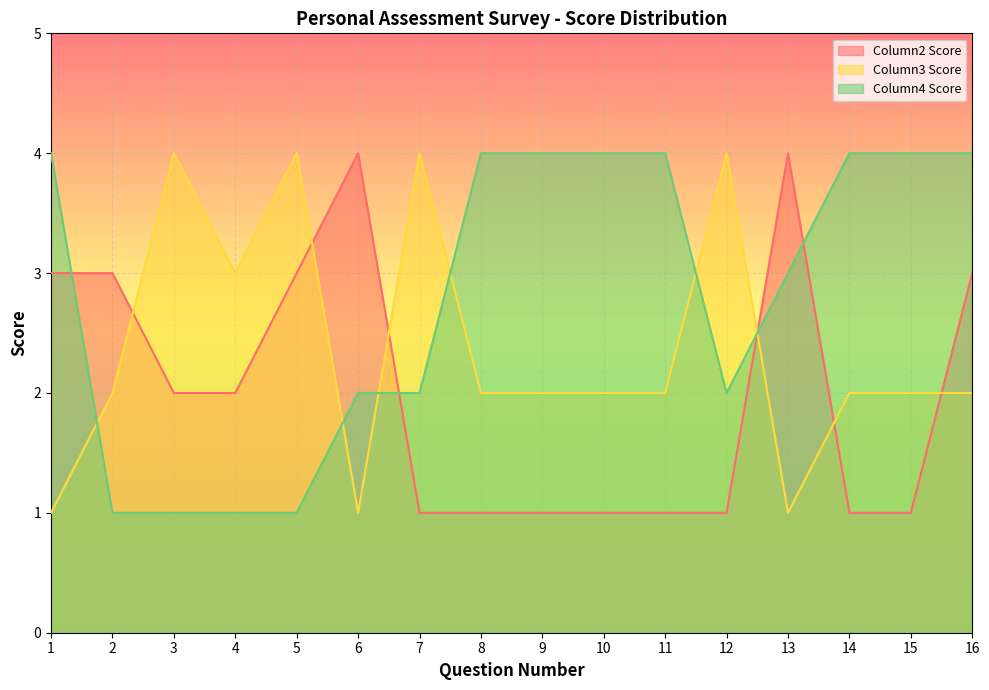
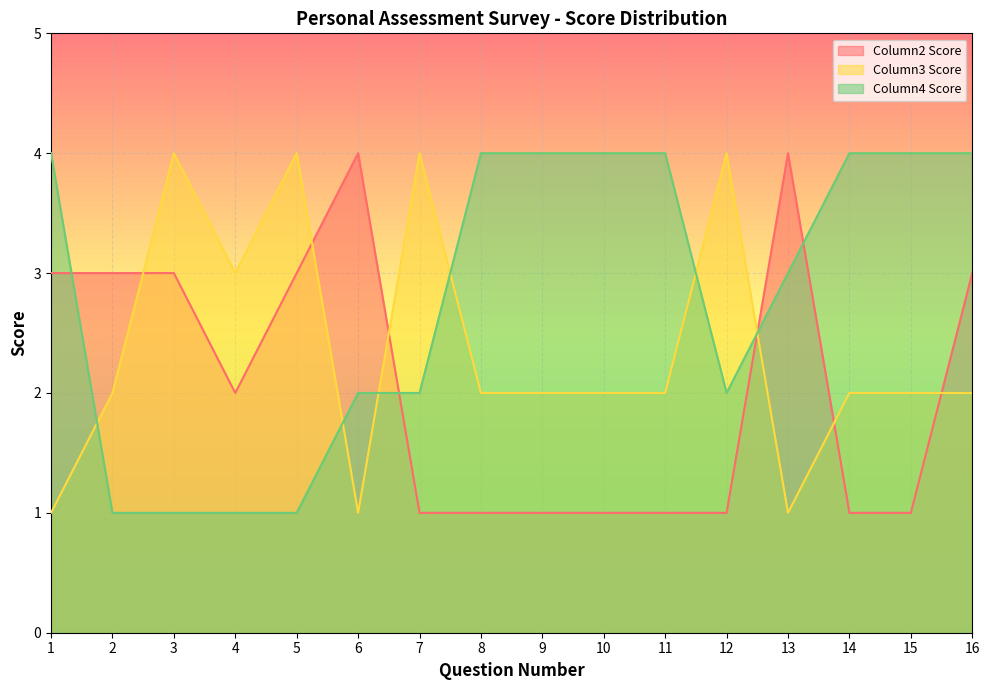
  {
    "Column2 Score": {
      "1": 3,
      "2": 3,
-     "3": 2,
+     "3": 3,
      "4": 2,
      "5": 3,
      "6": 4,
      "7": 1,
      "8": 1,
      "9": 1,
      "10": 1,
      "11": 1,
      "12": 1,
      "13": 4,
      "14": 1,
      "15": 1,
      "16": 3
    },
    "Column3 Score": {
      "1": 1,
      "2": 2,
      "3": 4,
      "4": 3,
      "5": 4,
      "6": 1,
      "7": 4,
      "8": 2,
      "9": 2,
      "10": 2,
      "11": 2,
      "12": 4,
      "13": 1,
      "14": 2,
      "15": 2,
      "16": 2
    },
    "Column4 Score": {
      "1": 4,
      "2": 1,
      "3": 1,
      "4": 1,
      "5": 1,
      "6": 2,
      "7": 2,
      "8": 4,
      "9": 4,
      "10": 4,
      "11": 4,
      "12": 2,
      "13": 3,
      "14": 4,
      "15": 4,
      "16": 4
    }
  }
